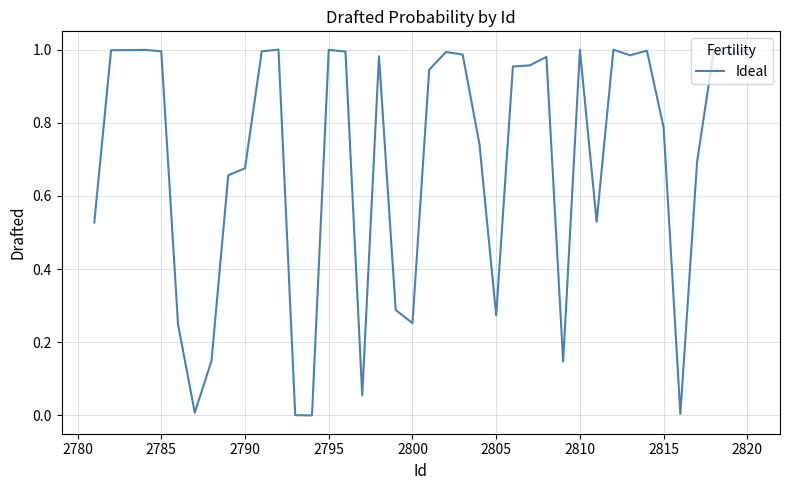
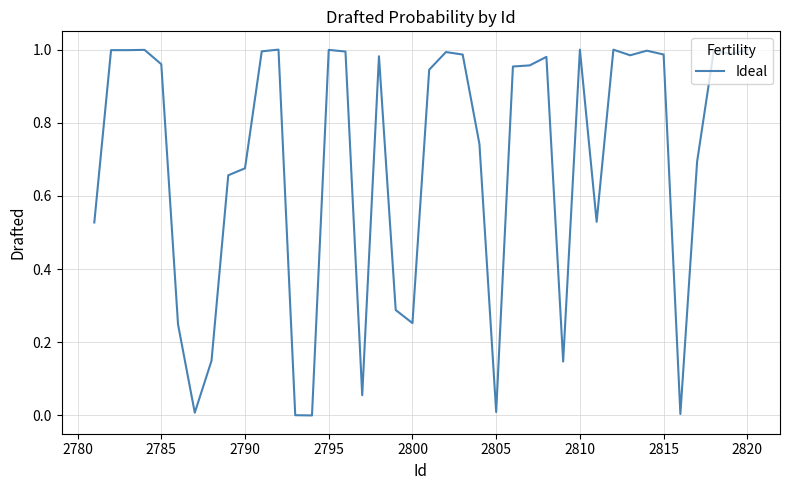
  {
-   "2785": 1.00,
+   "2785": 0.96,
    "2790": 0.68,
    "2795": 1.00,
    "2800": 0.25,
-   "2805": 0.27,
+   "2805": 0.01,
    "2810": 1.00,
-   "2815": 0.79
+   "2815": 0.99
  }
